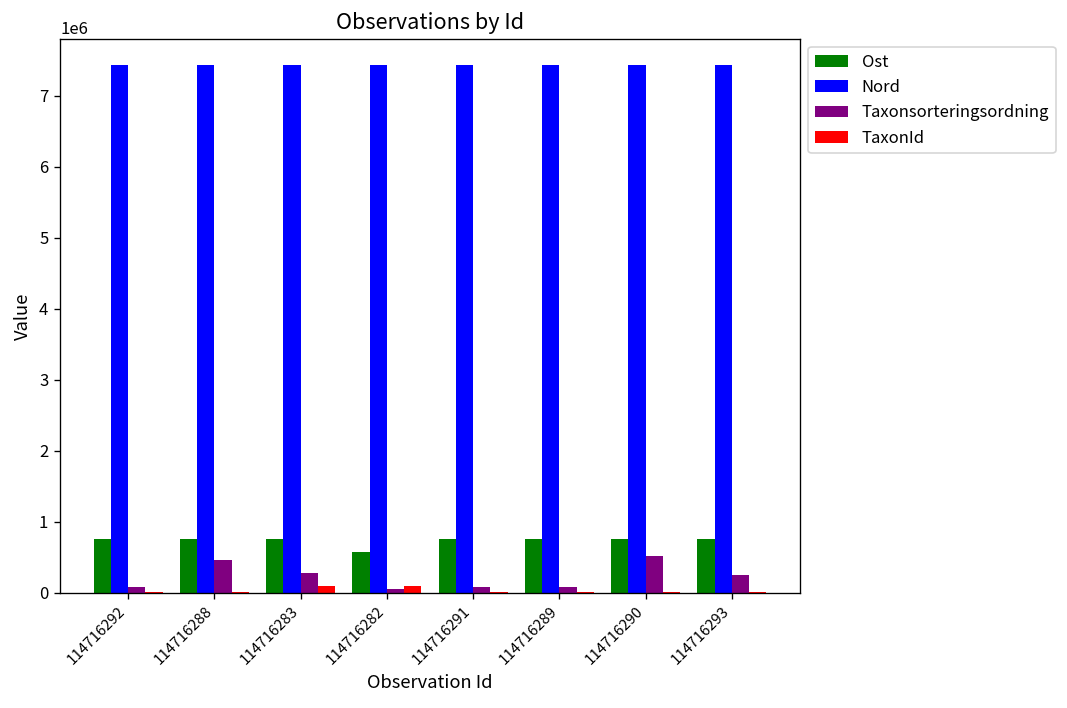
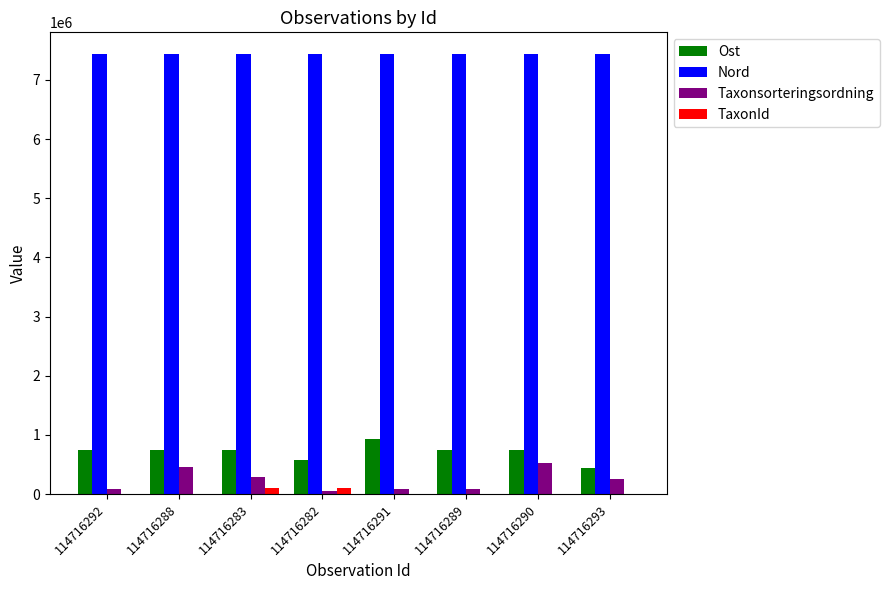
  {
    "Ost": {
      "114716292": 800000,
      "114716288": 800000,
      "114716283": 800000,
      "114716282": 600000,
-     "114716291": 800000,
+     "114716291": 900000,
      "114716289": 800000,
      "114716290": 800000,
-     "114716293": 800000
+     "114716293": 400000
    },
    "Nord": {
      "114716292": 7400000,
      "114716288": 7400000,
      "114716283": 7400000,
      "114716282": 7400000,
      "114716291": 7400000,
      "114716289": 7400000,
      "114716290": 7400000,
      "114716293": 7400000
    },
    "Taxonsorteringsordning": {
      "114716292": 100000,
      "114716288": 500000,
      "114716283": 300000,
      "114716282": 100000,
      "114716291": 100000,
      "114716289": 100000,
      "114716290": 500000,
      "114716293": 200000
    },
    "TaxonId": {
      "114716283": 100000,
      "114716282": 100000
    }
  }
